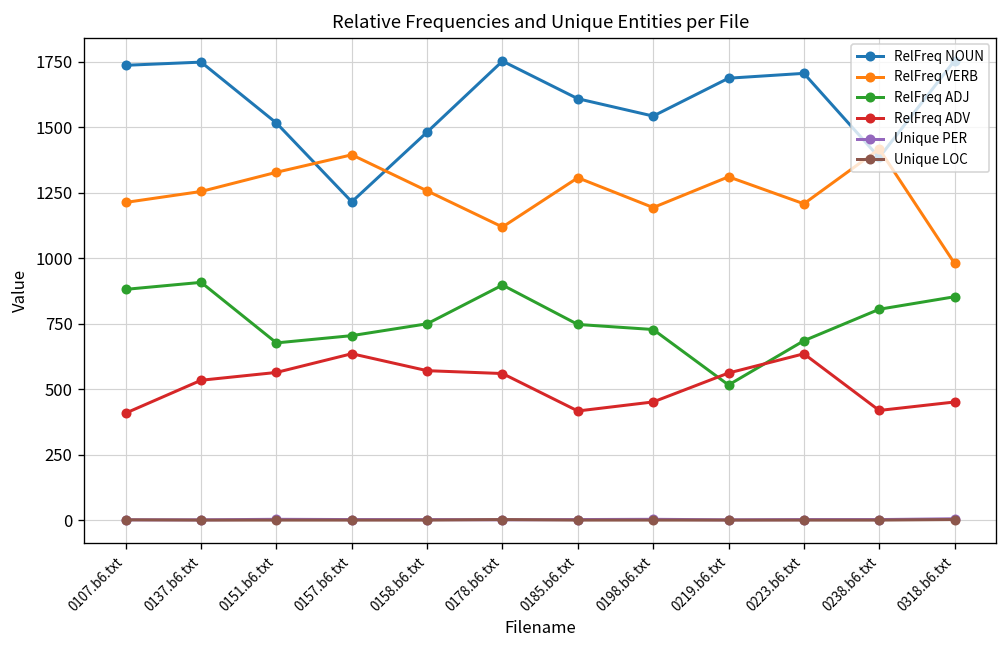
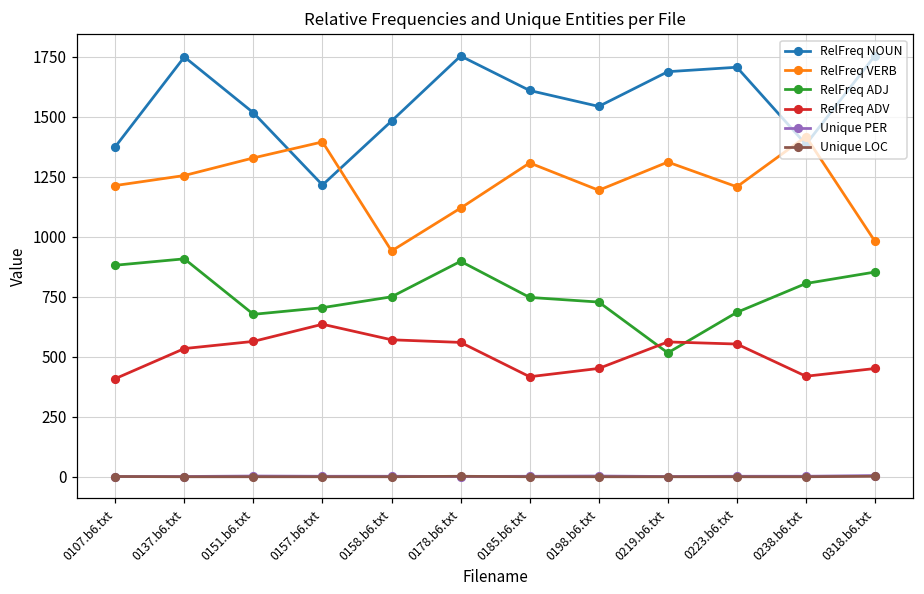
  {
    "RelFreq NOUN": {
-     "0107.b6.txt": 1740,
+     "0107.b6.txt": 1370,
      "0137.b6.txt": 1750,
      "0151.b6.txt": 1520,
      "0157.b6.txt": 1220,
      "0158.b6.txt": 1480,
      "0178.b6.txt": 1750,
      "0185.b6.txt": 1610,
      "0198.b6.txt": 1540,
      "0219.b6.txt": 1690,
      "0223.b6.txt": 1710
    },
    "RelFreq VERB": {
      "0107.b6.txt": 1210,
      "0137.b6.txt": 1260,
      "0151.b6.txt": 1330,
      "0157.b6.txt": 1400,
-     "0158.b6.txt": 1260,
+     "0158.b6.txt": 940,
      "0178.b6.txt": 1120,
      "0185.b6.txt": 1310,
      "0198.b6.txt": 1190,
      "0219.b6.txt": 1310,
      "0223.b6.txt": 1210,
      "0318.b6.txt": 980
    },
    "RelFreq ADJ": {
      "0107.b6.txt": 880,
      "0137.b6.txt": 910,
      "0151.b6.txt": 680,
      "0157.b6.txt": 700,
      "0158.b6.txt": 750,
      "0178.b6.txt": 900,
      "0185.b6.txt": 750,
      "0198.b6.txt": 730,
      "0219.b6.txt": 520,
      "0223.b6.txt": 680,
      "0238.b6.txt": 810,
      "0318.b6.txt": 850
    },
    "RelFreq ADV": {
      "0107.b6.txt": 410,
      "0137.b6.txt": 530,
      "0151.b6.txt": 560,
      "0157.b6.txt": 640,
      "0158.b6.txt": 570,
      "0178.b6.txt": 560,
      "0185.b6.txt": 420,
      "0198.b6.txt": 450,
      "0219.b6.txt": 560,
-     "0223.b6.txt": 640,
+     "0223.b6.txt": 550,
      "0238.b6.txt": 420,
      "0318.b6.txt": 450
    }
  }
